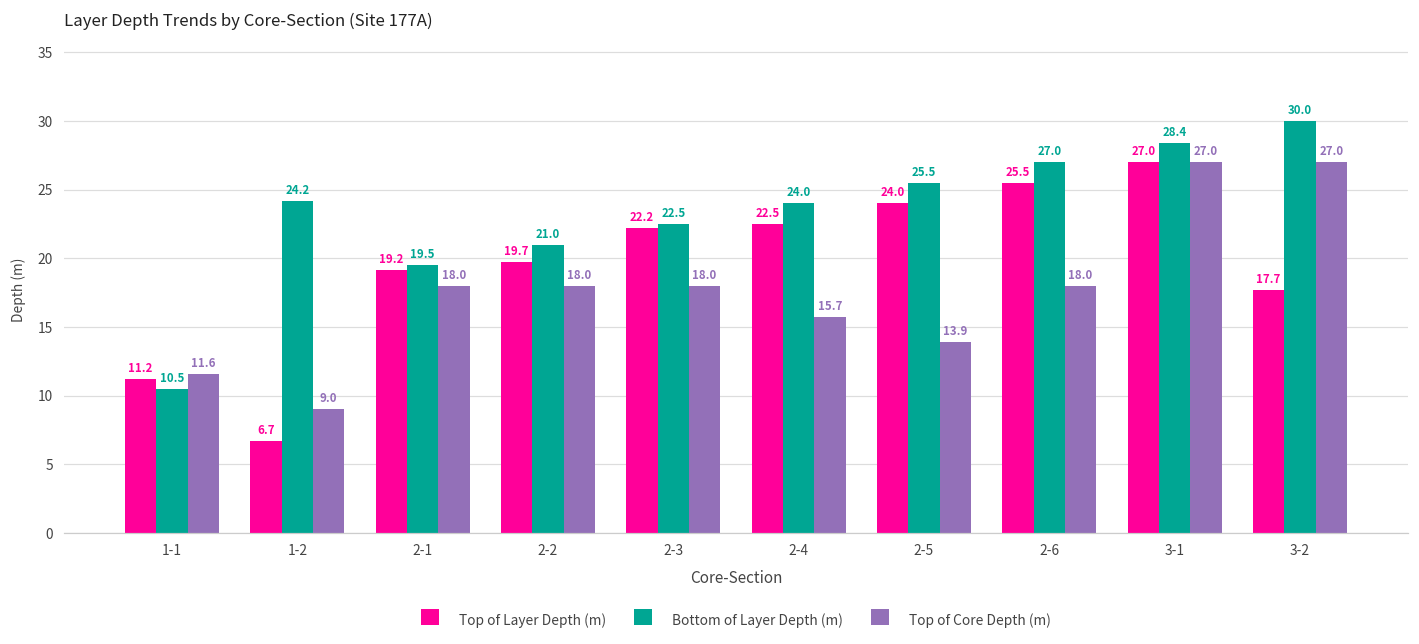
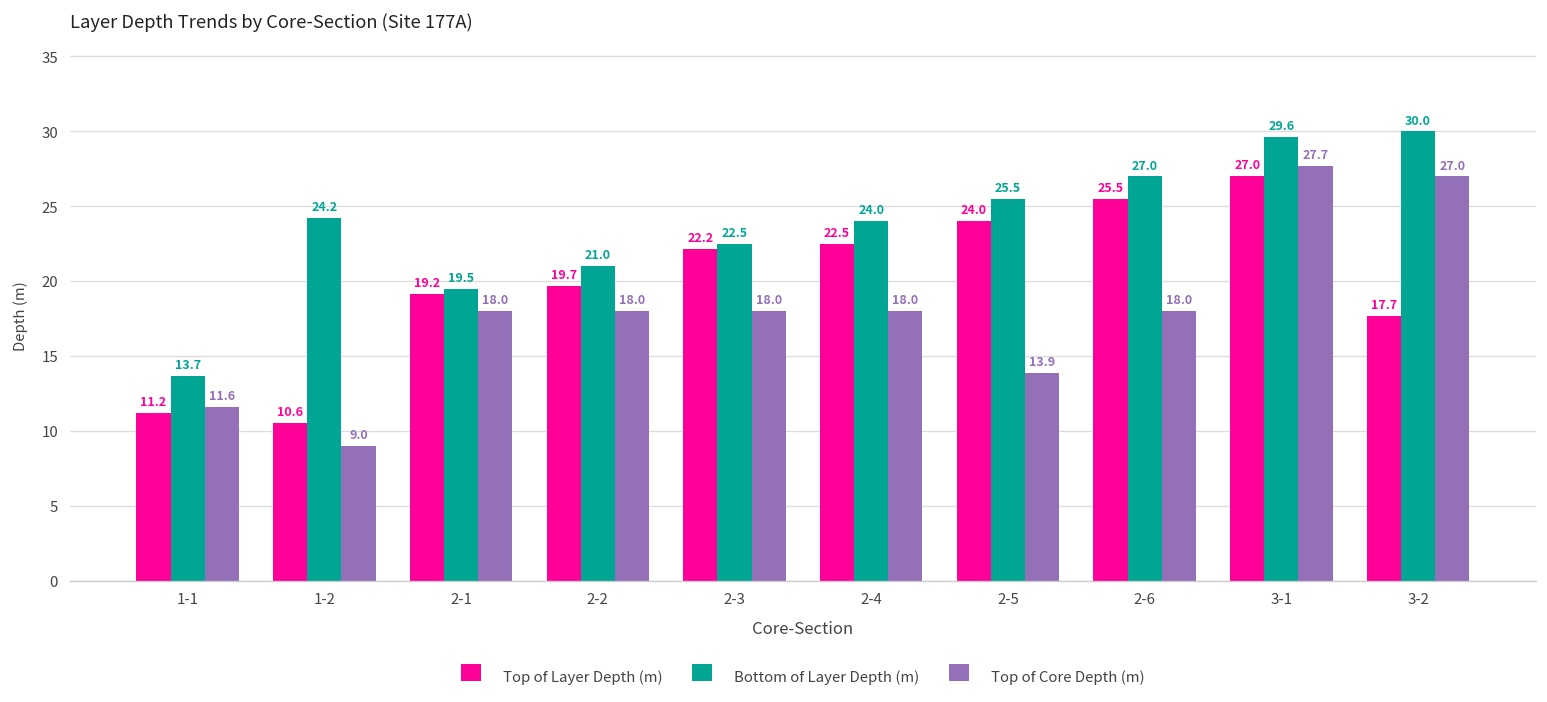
  {
    "Top of Layer Depth (m)": {
      "1-1": 11.2,
-     "1-2": 6.7,
+     "1-2": 10.6,
      "2-1": 19.2,
      "2-2": 19.7,
      "2-3": 22.2,
      "2-4": 22.5,
      "2-5": 24.0,
      "2-6": 25.5,
      "3-1": 27.0,
      "3-2": 17.7
    },
    "Bottom of Layer Depth (m)": {
-     "1-1": 10.5,
+     "1-1": 13.7,
      "1-2": 24.2,
      "2-1": 19.5,
      "2-2": 21.0,
      "2-3": 22.5,
      "2-4": 24.0,
      "2-5": 25.5,
      "2-6": 27.0,
-     "3-1": 28.4,
+     "3-1": 29.6,
      "3-2": 30.0
    },
    "Top of Core Depth (m)": {
      "1-1": 11.6,
      "1-2": 9.0,
      "2-1": 18.0,
      "2-2": 18.0,
      "2-3": 18.0,
-     "2-4": 15.7,
+     "2-4": 18.0,
      "2-5": 13.9,
      "2-6": 18.0,
-     "3-1": 27.0,
+     "3-1": 27.7,
      "3-2": 27.0
    }
  }
